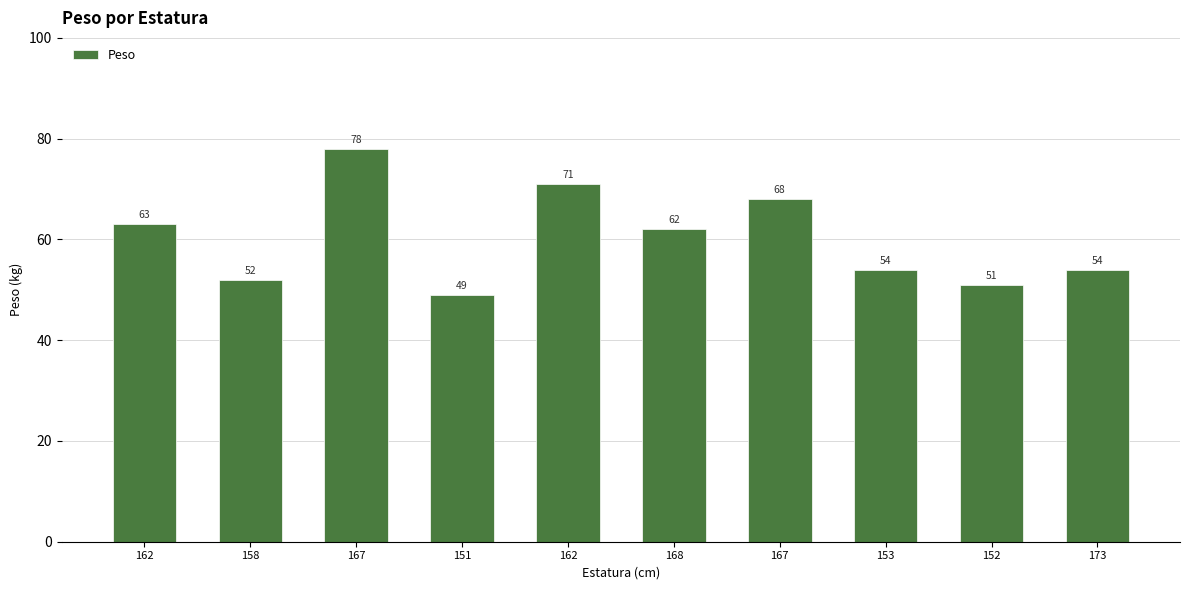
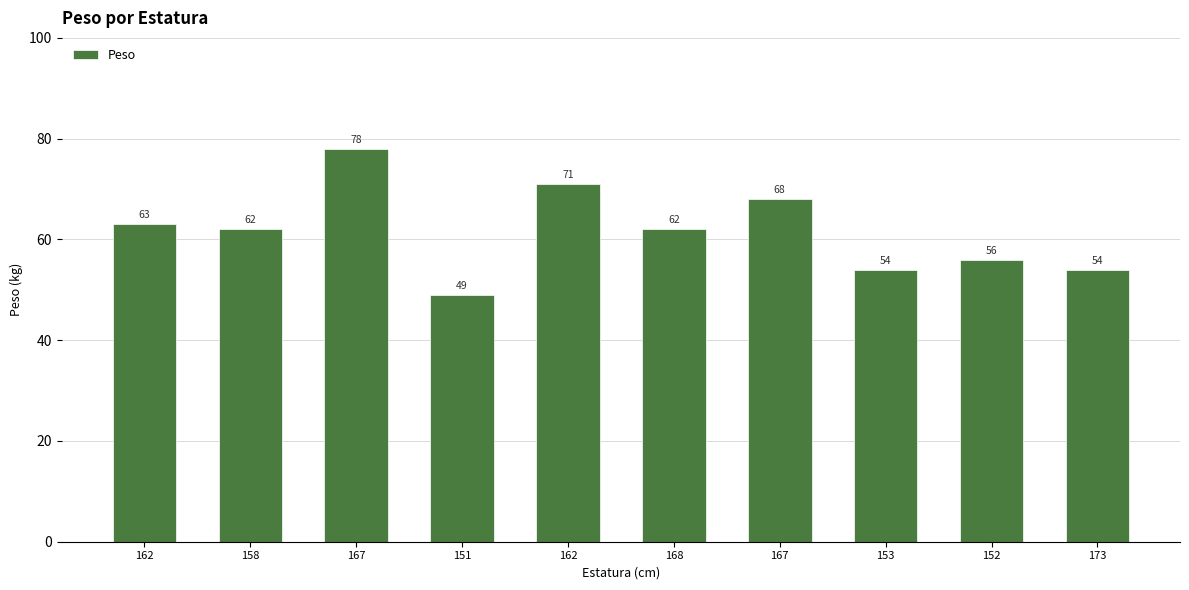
  {
-   "158": 52,
+   "158": 62,
    "151": 49,
    "168": 62,
    "153": 54,
-   "152": 51,
+   "152": 56,
    "173": 54
  }
